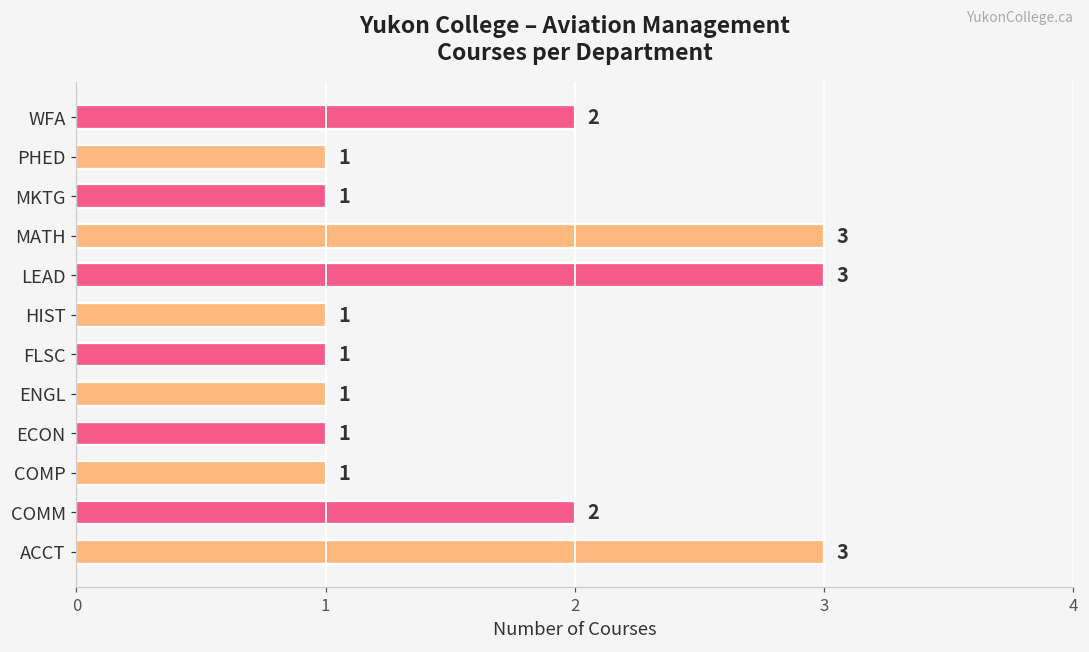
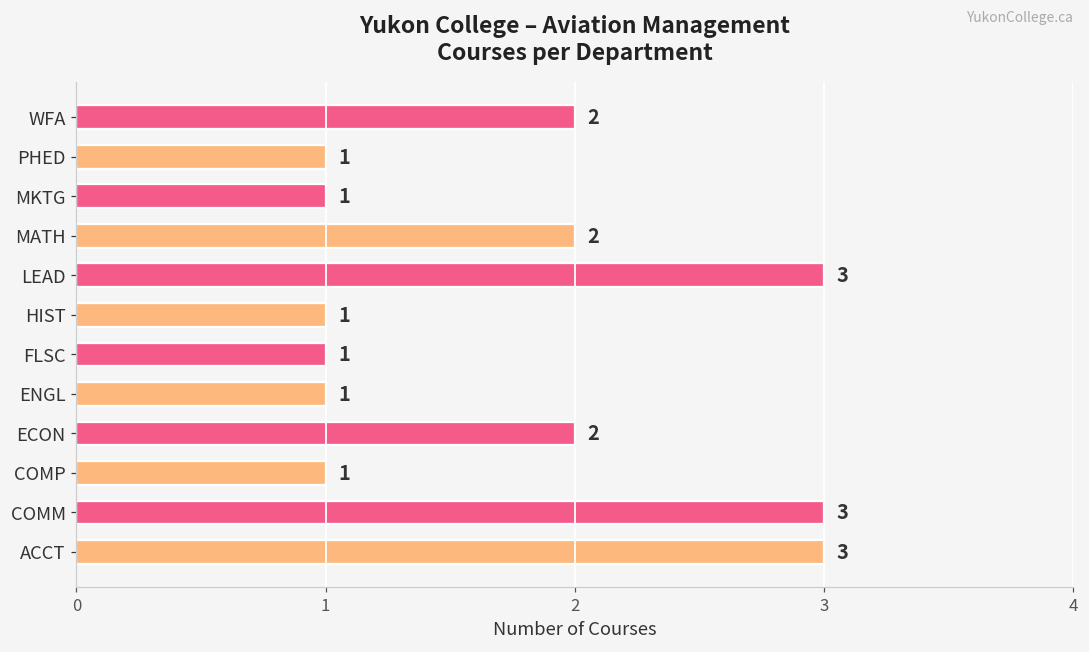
  {
    "WFA": 2,
    "PHED": 1,
    "MKTG": 1,
-   "MATH": 3,
+   "MATH": 2,
    "LEAD": 3,
    "HIST": 1,
    "FLSC": 1,
    "ENGL": 1,
-   "ECON": 1,
+   "ECON": 2,
    "COMP": 1,
-   "COMM": 2,
+   "COMM": 3,
    "ACCT": 3
  }
